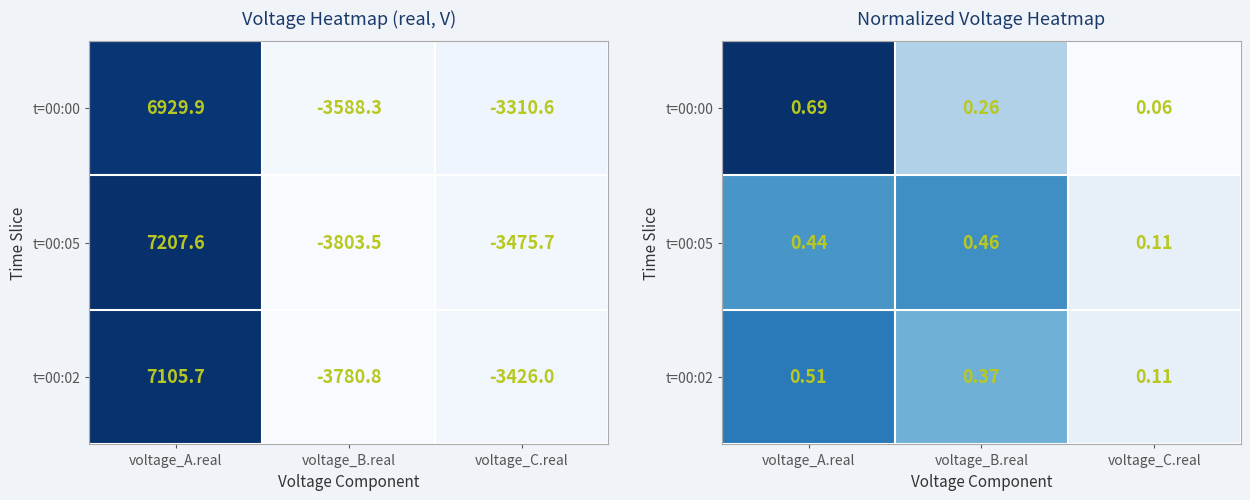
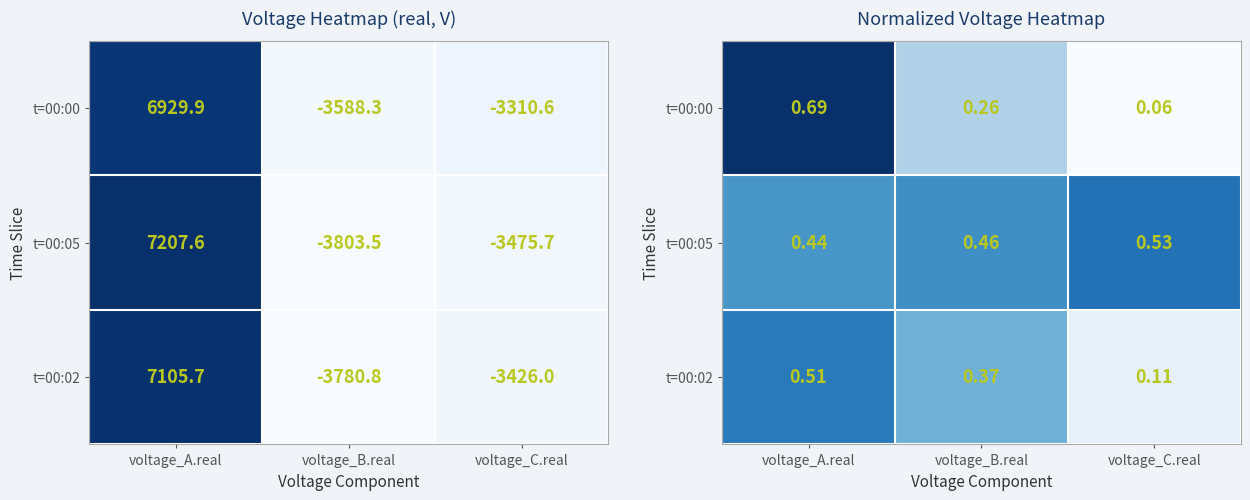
  {
    "Voltage Heatmap (real, V)": {
      "t=00:00": {
        "voltage_A.real": 6929.9,
        "voltage_B.real": -3588.3,
        "voltage_C.real": -3310.6
      },
      "t=00:05": {
        "voltage_A.real": 7207.6,
        "voltage_B.real": -3803.5,
        "voltage_C.real": -3475.7
      },
      "t=00:02": {
        "voltage_A.real": 7105.7,
        "voltage_B.real": -3780.8,
        "voltage_C.real": -3426.0
      }
    },
    "Normalized Voltage Heatmap": {
      "t=00:00": {
        "voltage_A.real": 0.69,
        "voltage_B.real": 0.26,
        "voltage_C.real": 0.06
      },
      "t=00:05": {
        "voltage_A.real": 0.44,
        "voltage_B.real": 0.46,
-       "voltage_C.real": 0.11
+       "voltage_C.real": 0.53
      },
      "t=00:02": {
        "voltage_A.real": 0.51,
        "voltage_B.real": 0.37,
        "voltage_C.real": 0.11
      }
    }
  }
